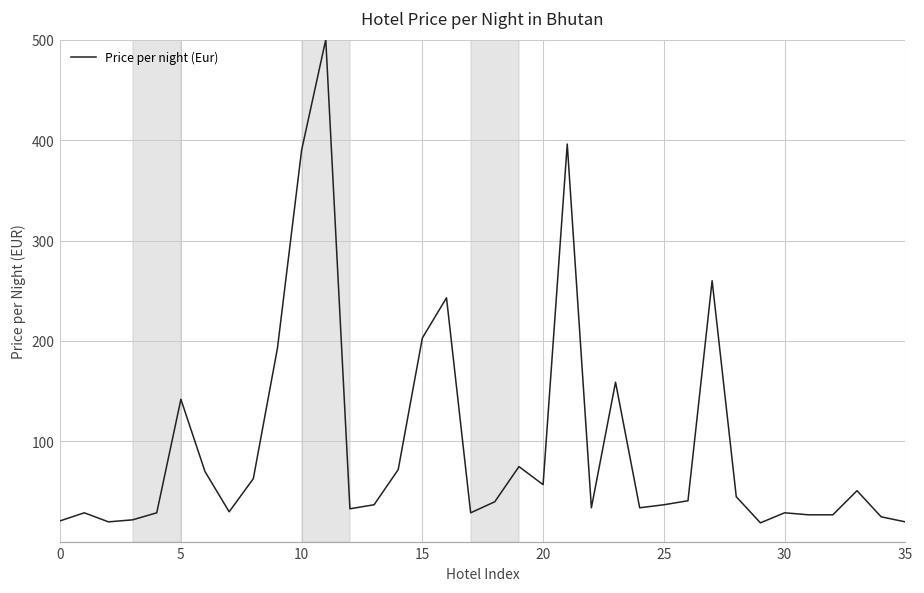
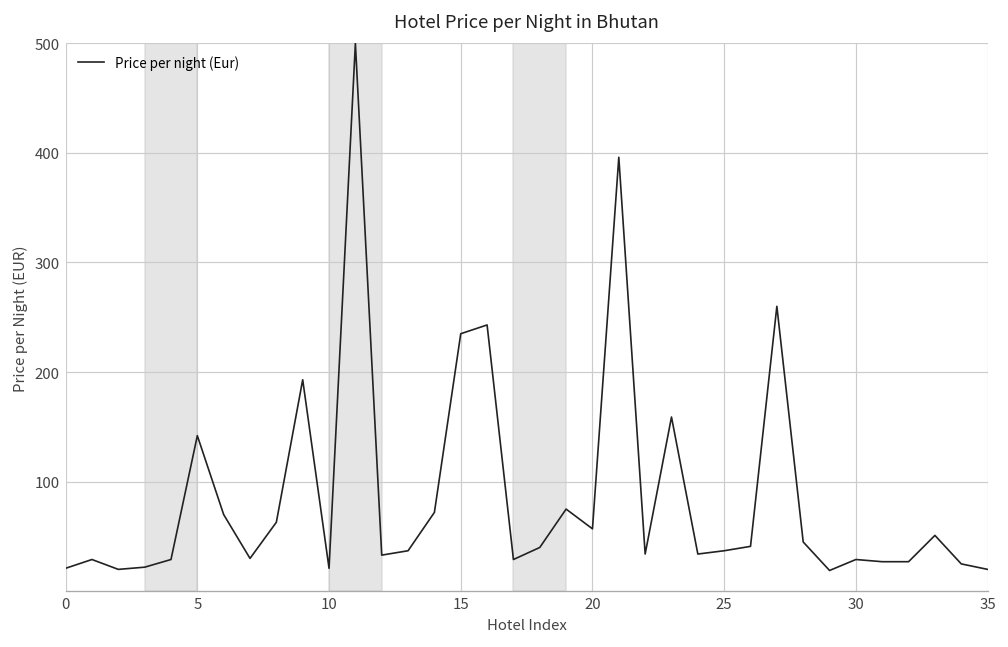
  {
    "0": 20,
    "5": 140,
-   "10": 390,
-   "15": 200,
+   "10": 20,
+   "15": 240,
    "20": 60,
    "25": 40,
    "30": 30,
    "35": 20
  }
